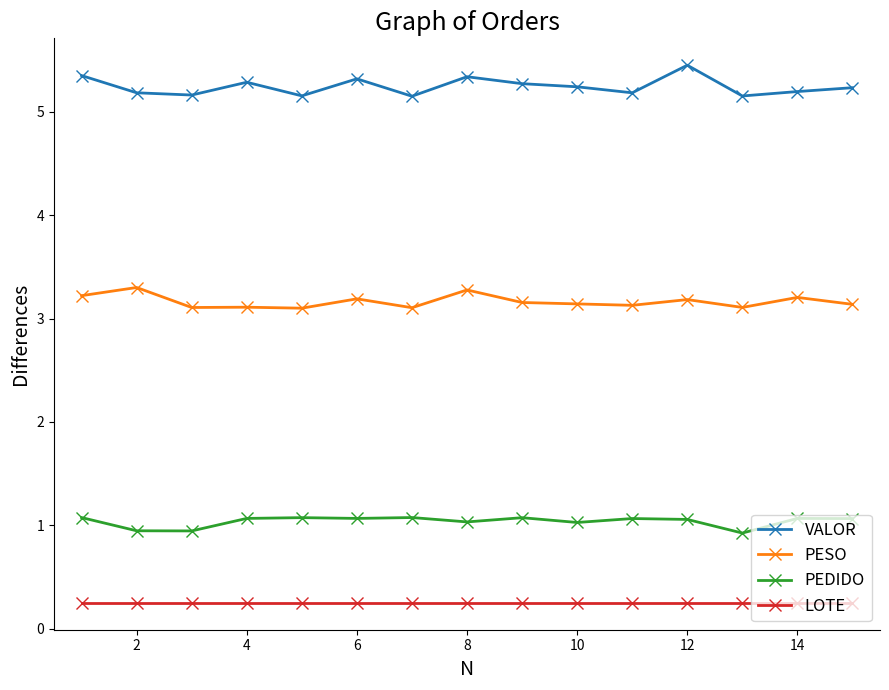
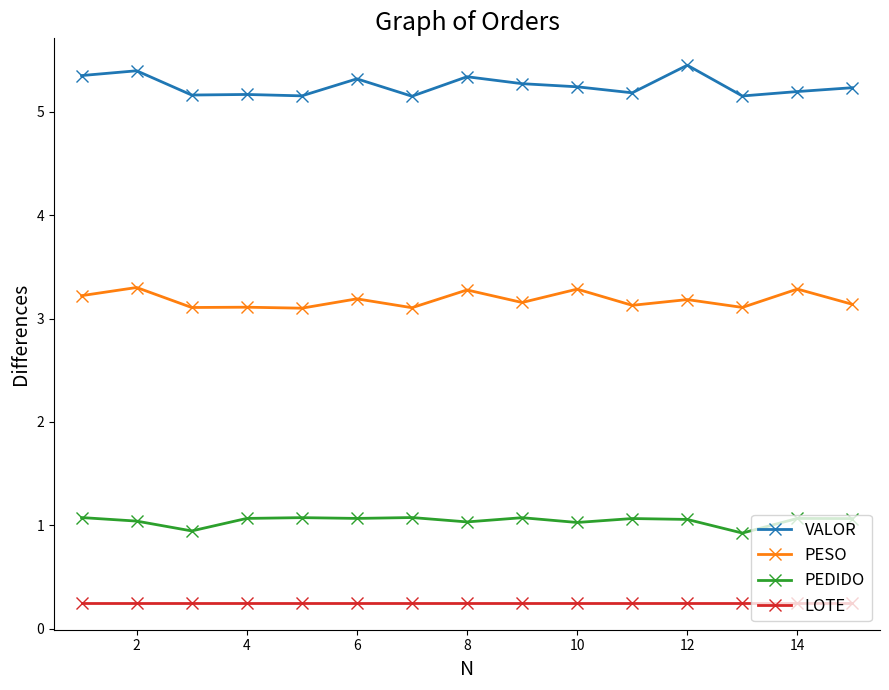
  {
    "VALOR": {
-     "2": 5.18,
-     "4": 5.29,
+     "2": 5.40,
+     "4": 5.17,
      "6": 5.32,
      "8": 5.34,
      "10": 5.24,
      "12": 5.45,
      "14": 5.20
    },
    "PESO": {
      "2": 3.30,
      "4": 3.11,
      "6": 3.19,
      "8": 3.28,
-     "10": 3.14,
+     "10": 3.28,
      "12": 3.18,
-     "14": 3.20
+     "14": 3.28
    },
    "PEDIDO": {
-     "2": 0.95,
+     "2": 1.04,
      "4": 1.07,
      "6": 1.07,
      "8": 1.03,
      "10": 1.03,
      "12": 1.06
    },
    "LOTE": {
      "2": 0.25,
      "4": 0.25,
      "6": 0.25,
      "8": 0.25,
      "10": 0.25,
      "12": 0.25
    }
  }
